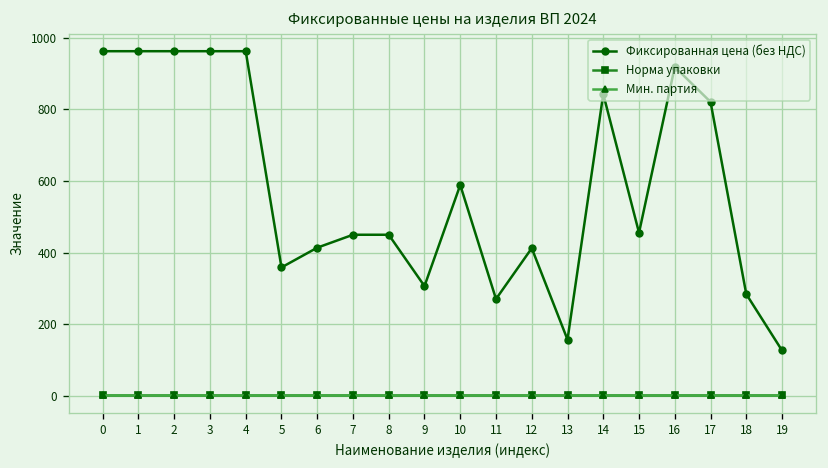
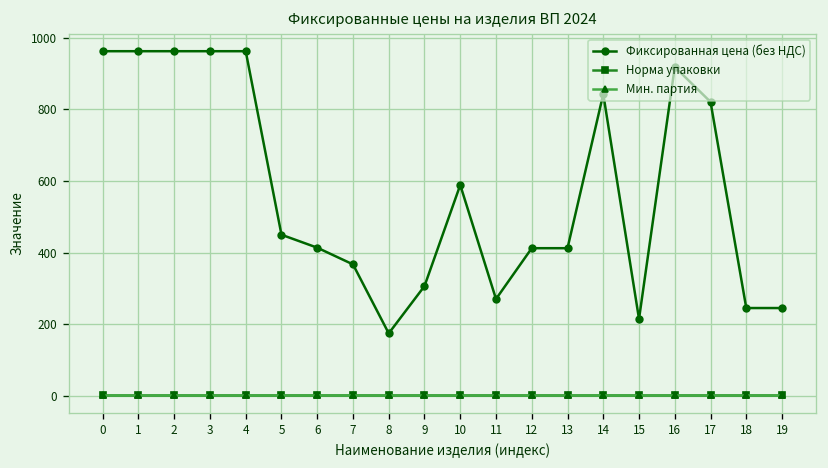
  {
    "Фиксированная цена (без НДС)": {
      "0": 960,
      "1": 960,
      "2": 960,
      "3": 960,
      "4": 960,
-     "5": 360,
+     "5": 450,
      "6": 410,
-     "7": 450,
-     "8": 450,
+     "7": 370,
+     "8": 170,
      "9": 310,
      "10": 590,
      "11": 270,
      "12": 410,
-     "13": 160,
-     "15": 460,
+     "13": 410,
+     "15": 210,
      "17": 820,
-     "18": 280,
-     "19": 130
+     "18": 240,
+     "19": 240
    },
    "Мин. партия": {
      "0": 0,
      "1": 0,
      "2": 0,
      "3": 0,
      "4": 0,
      "5": 0,
      "6": 0,
      "7": 0,
      "8": 0,
      "9": 0,
      "10": 0,
      "11": 0,
      "12": 0,
      "13": 0,
      "14": 0,
      "15": 0,
      "16": 0,
      "17": 0,
      "18": 0,
      "19": 0
    }
  }
